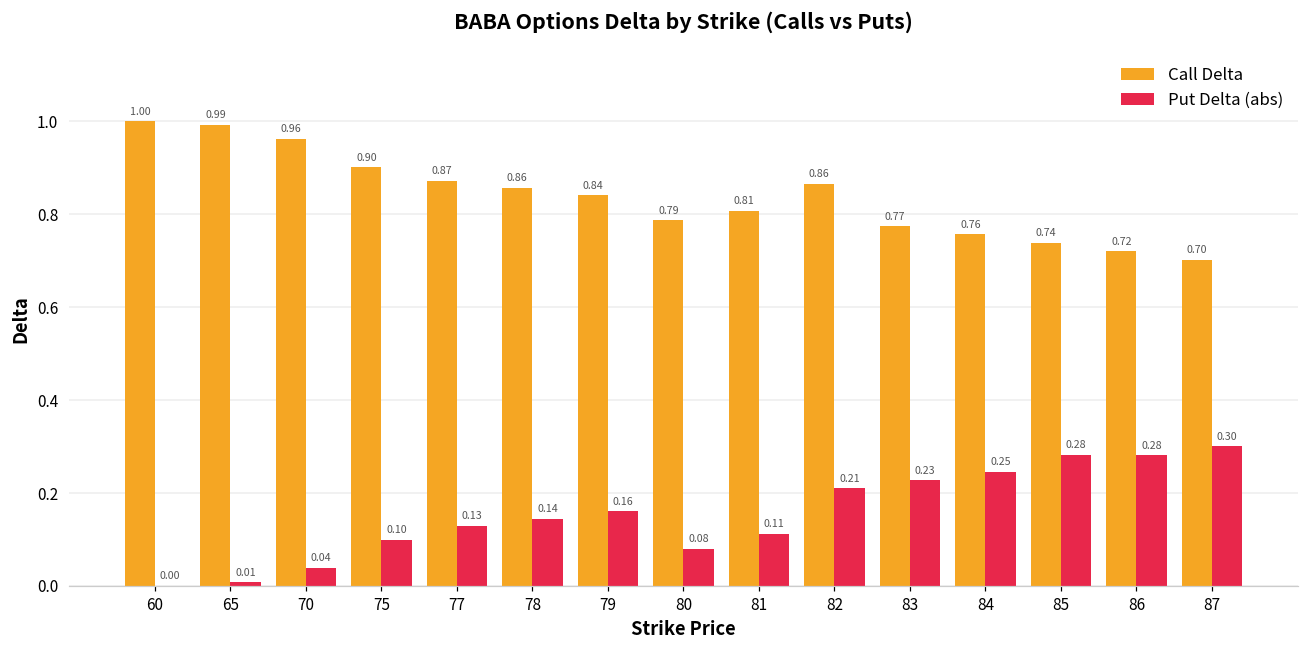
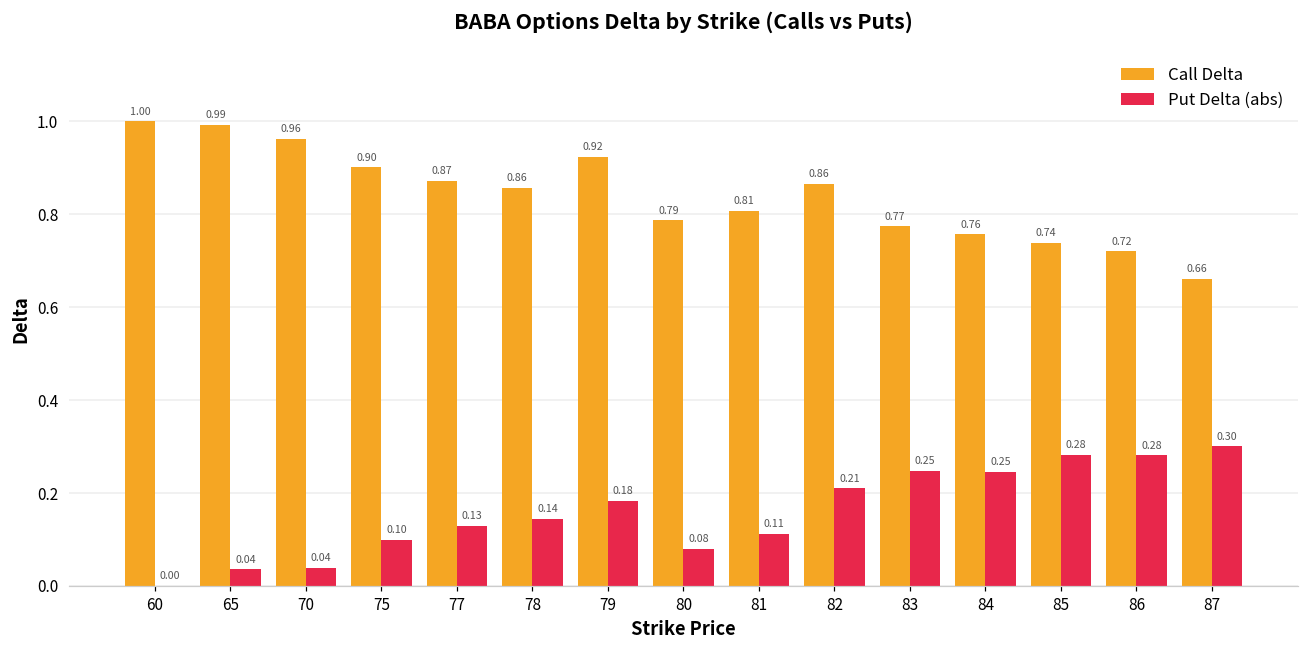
  {
    "Call Delta": {
      "60": 1.00,
      "65": 0.99,
      "70": 0.96,
      "75": 0.90,
      "77": 0.87,
      "78": 0.86,
-     "79": 0.84,
+     "79": 0.92,
      "80": 0.79,
      "81": 0.81,
      "82": 0.86,
      "83": 0.77,
      "84": 0.76,
      "85": 0.74,
      "86": 0.72,
-     "87": 0.70
+     "87": 0.66
    },
    "Put Delta (abs)": {
      "60": 0.00,
-     "65": 0.01,
+     "65": 0.04,
      "70": 0.04,
      "75": 0.10,
      "77": 0.13,
      "78": 0.14,
-     "79": 0.16,
+     "79": 0.18,
      "80": 0.08,
      "81": 0.11,
      "82": 0.21,
-     "83": 0.23,
+     "83": 0.25,
      "84": 0.25,
      "85": 0.28,
      "86": 0.28,
      "87": 0.30
    }
  }
